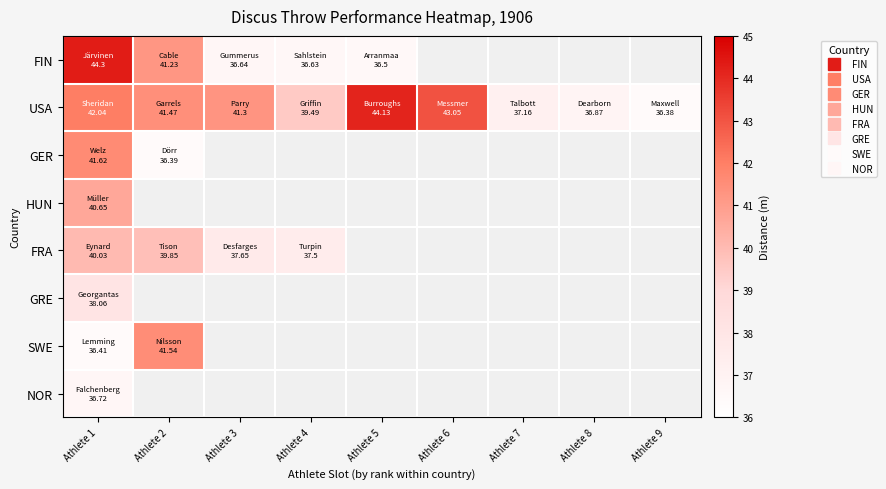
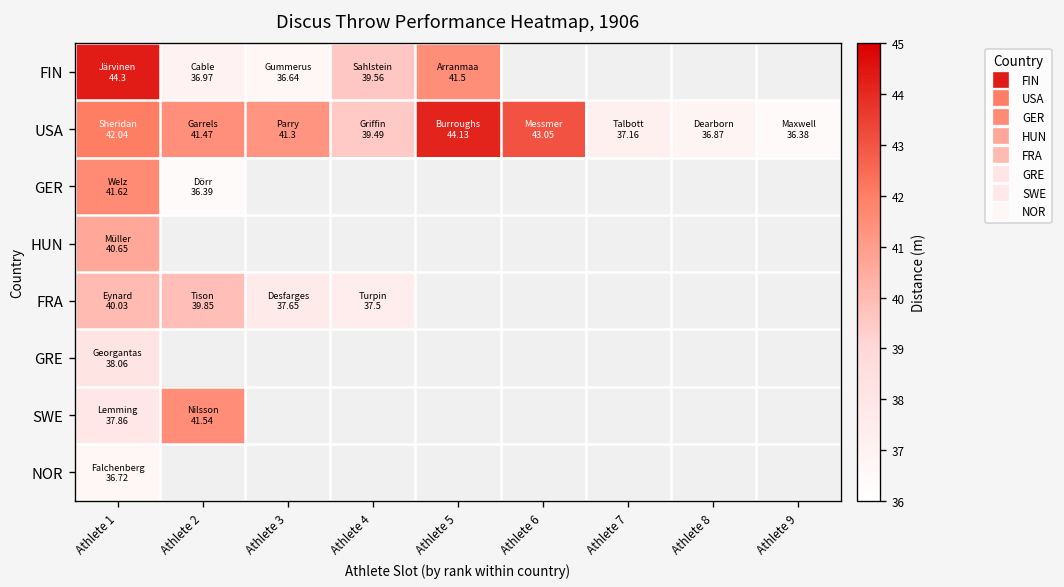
  {
    "FIN": {
      "Athlete 1": 44.3,
-     "Athlete 2": 41.23,
+     "Athlete 2": 36.97,
      "Athlete 3": 36.64,
-     "Athlete 4": 36.63,
-     "Athlete 5": 36.5
+     "Athlete 4": 39.56,
+     "Athlete 5": 41.5
    },
    "USA": {
      "Athlete 1": 42.04,
      "Athlete 2": 41.47,
      "Athlete 3": 41.3,
      "Athlete 4": 39.49,
      "Athlete 5": 44.13,
      "Athlete 6": 43.05,
      "Athlete 7": 37.16,
      "Athlete 8": 36.87,
      "Athlete 9": 36.38
    },
    "GER": {
      "Athlete 1": 41.62,
      "Athlete 2": 36.39
    },
    "HUN": {
      "Athlete 1": 40.65
    },
    "FRA": {
      "Athlete 1": 40.03,
      "Athlete 2": 39.85,
      "Athlete 3": 37.65,
      "Athlete 4": 37.5
    },
    "GRE": {
      "Athlete 1": 38.06
    },
    "SWE": {
-     "Athlete 1": 36.41,
+     "Athlete 1": 37.86,
      "Athlete 2": 41.54
    },
    "NOR": {
      "Athlete 1": 36.72
    }
  }
